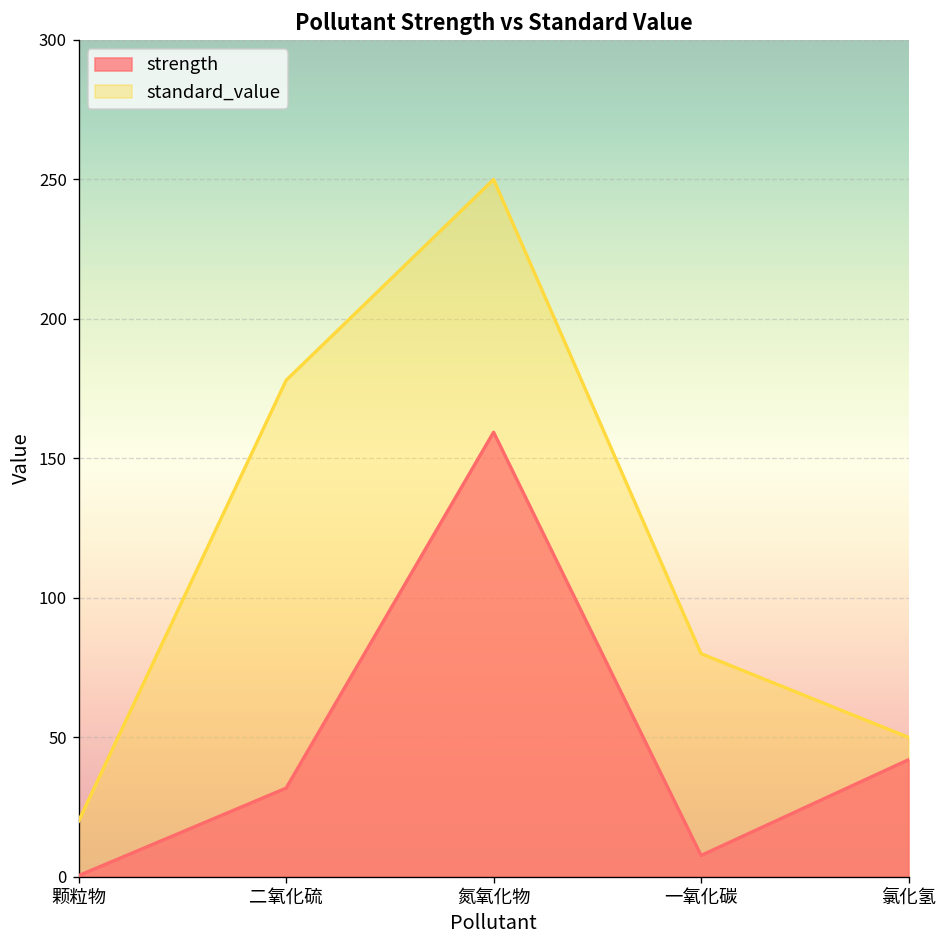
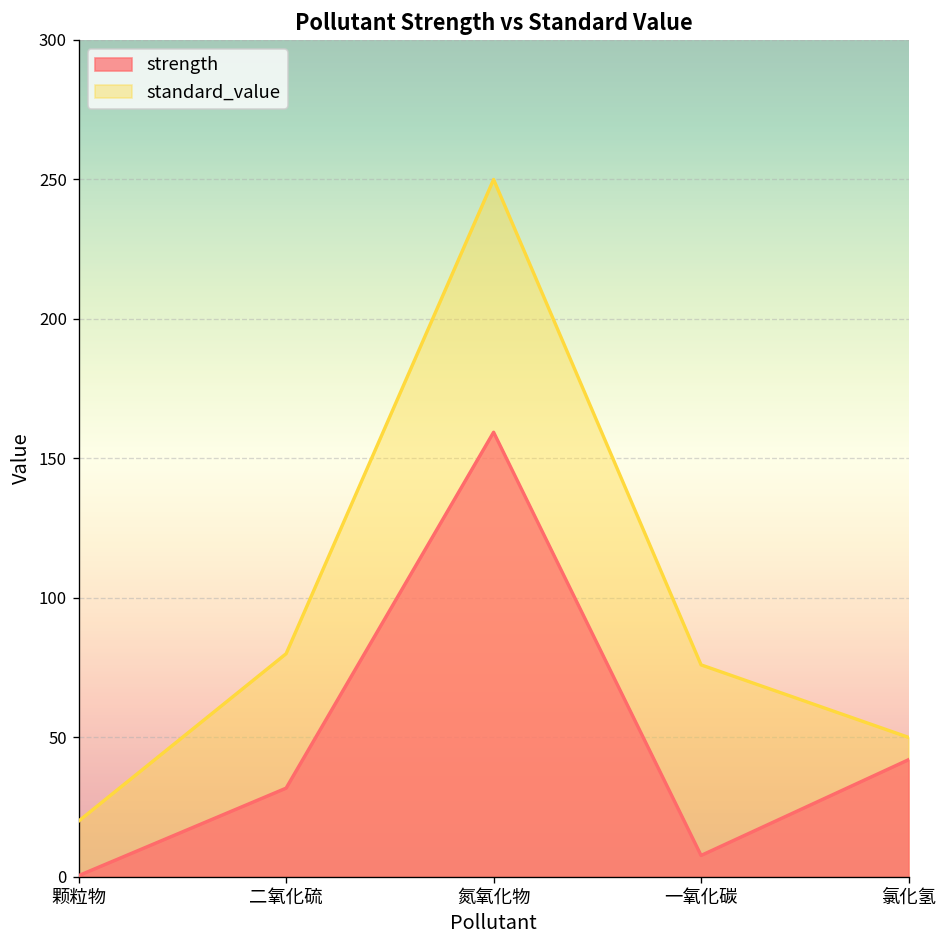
  {
    "strength": {
      "颗粒物": 0,
      "二氧化硫": 32,
      "氮氧化物": 159,
      "一氧化碳": 8,
      "氯化氢": 42
    },
    "standard_value": {
      "颗粒物": 20,
-     "二氧化硫": 178,
+     "二氧化硫": 80,
      "氮氧化物": 250,
-     "一氧化碳": 80,
+     "一氧化碳": 76,
      "氯化氢": 50
    }
  }
